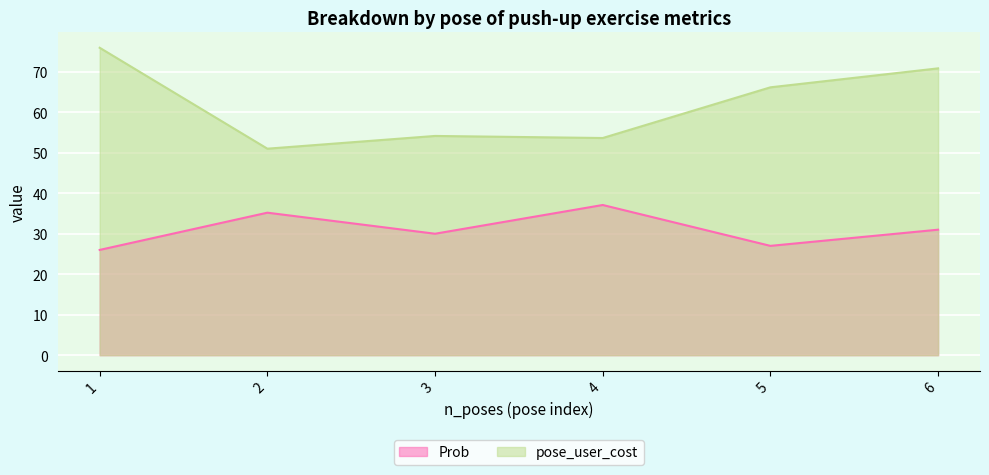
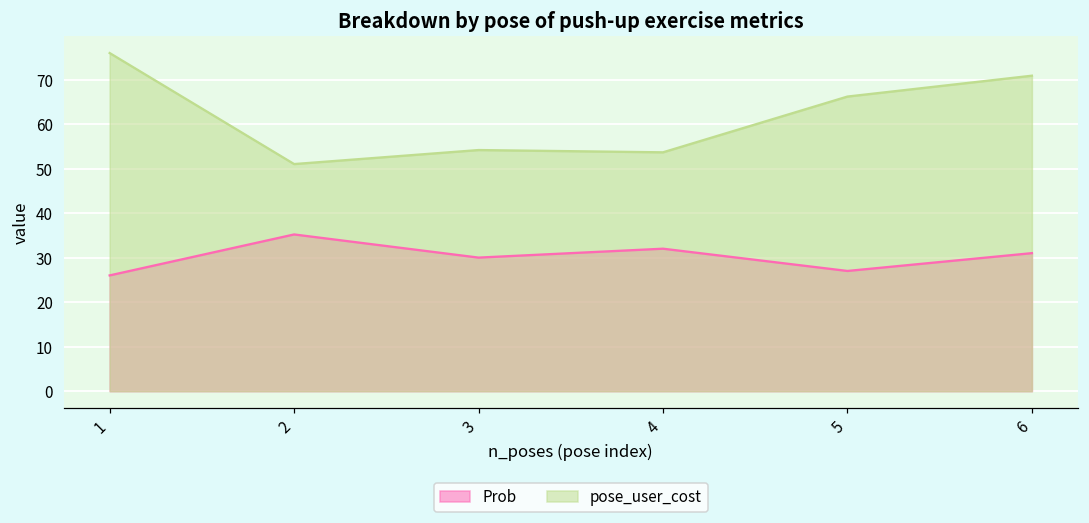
  {
    "Prob": {
      "1": 26,
      "2": 35,
      "3": 30,
-     "4": 37,
+     "4": 32,
      "5": 27,
      "6": 31
    },
    "pose_user_cost": {
      "1": 76,
      "2": 51,
      "3": 54,
      "4": 54,
      "5": 66,
      "6": 71
    }
  }
